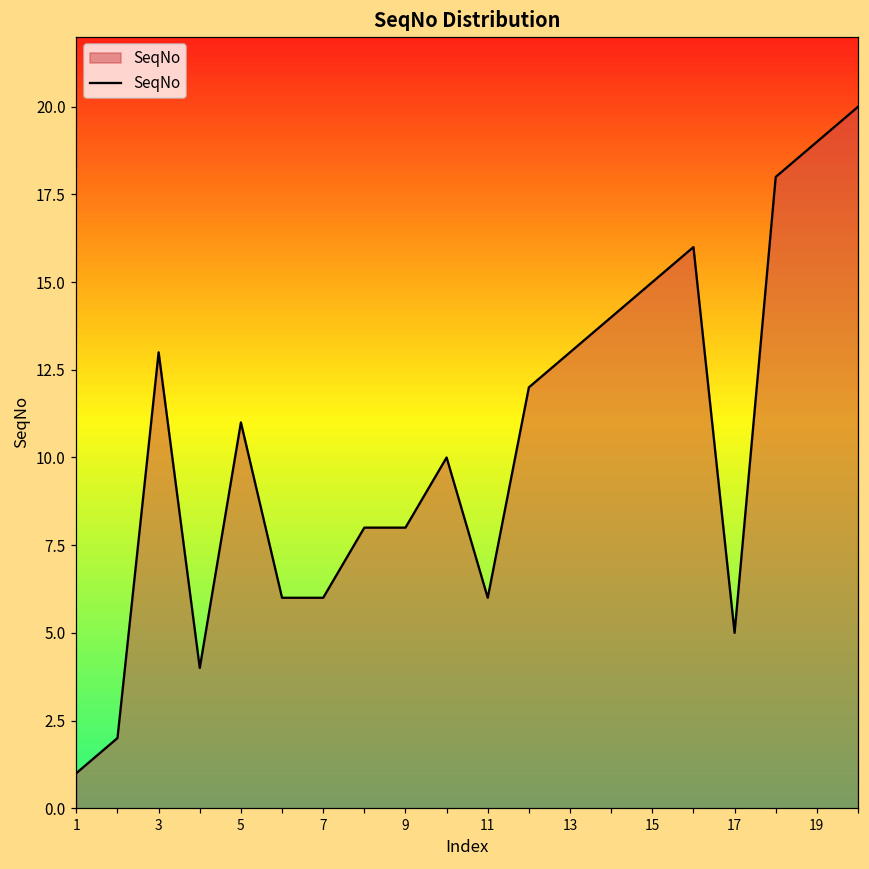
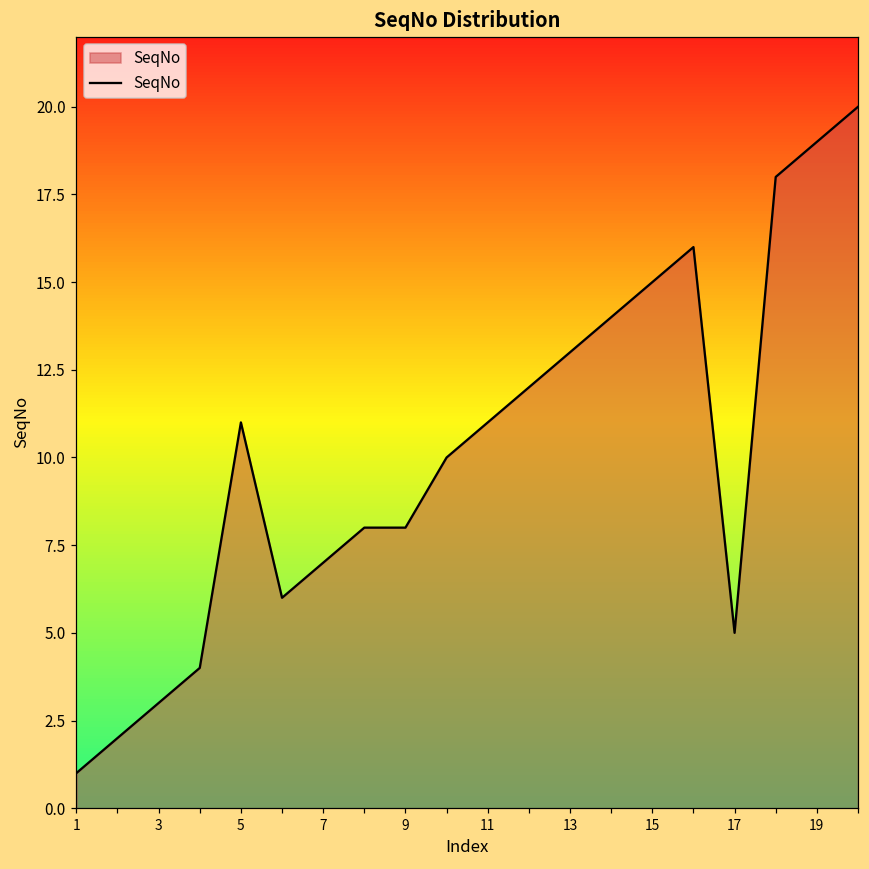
  {
    "1": 1,
-   "3": 13,
+   "3": 3,
    "5": 11,
-   "7": 6,
+   "7": 7,
    "9": 8,
-   "11": 6,
+   "11": 11,
    "13": 13,
    "15": 15,
    "17": 5,
    "19": 19
  }
